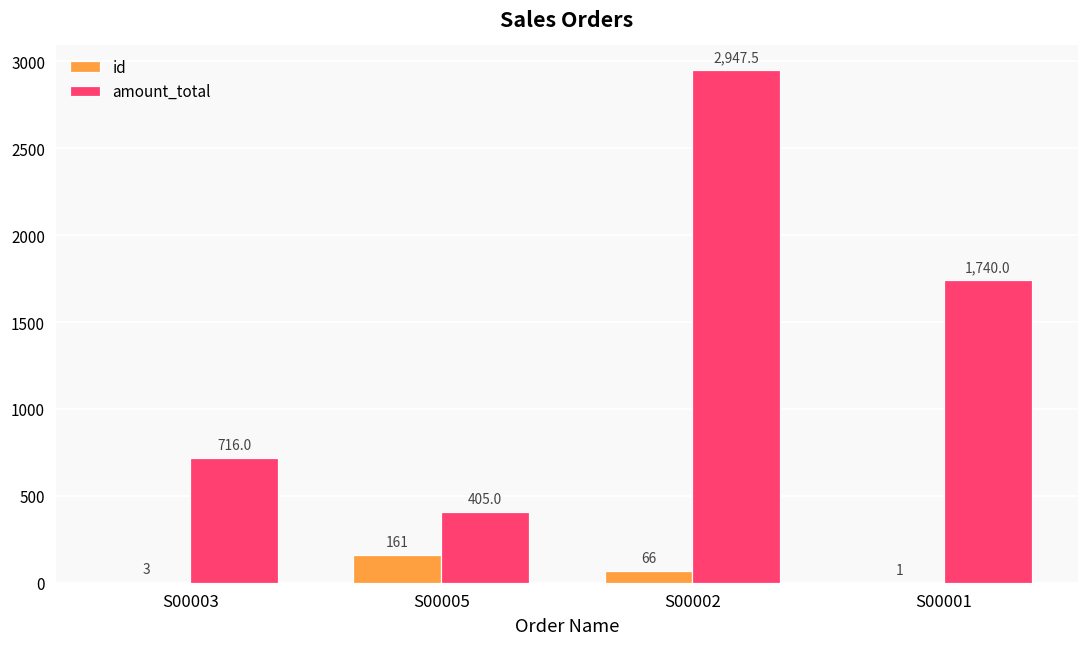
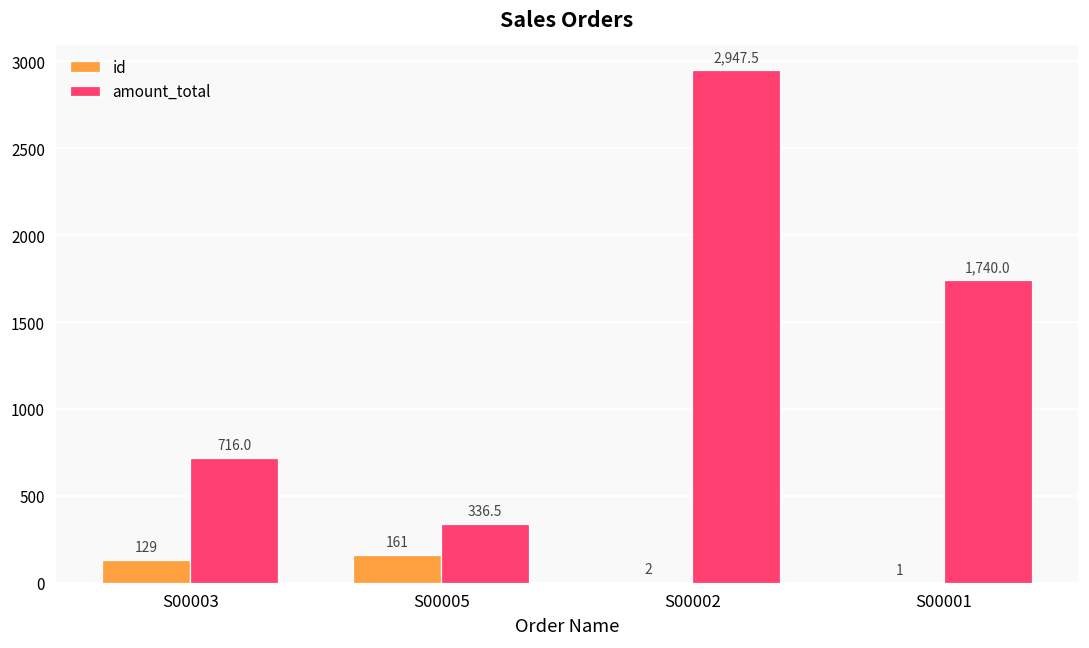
  {
    "id": {
-     "S00003": "3",
+     "S00003": "129",
      "S00005": "161",
-     "S00002": "66",
+     "S00002": "2",
      "S00001": "1"
    },
    "amount_total": {
      "S00003": "716.0",
-     "S00005": "405.0",
+     "S00005": "336.5",
      "S00002": "2,947.5",
      "S00001": "1,740.0"
    }
  }
